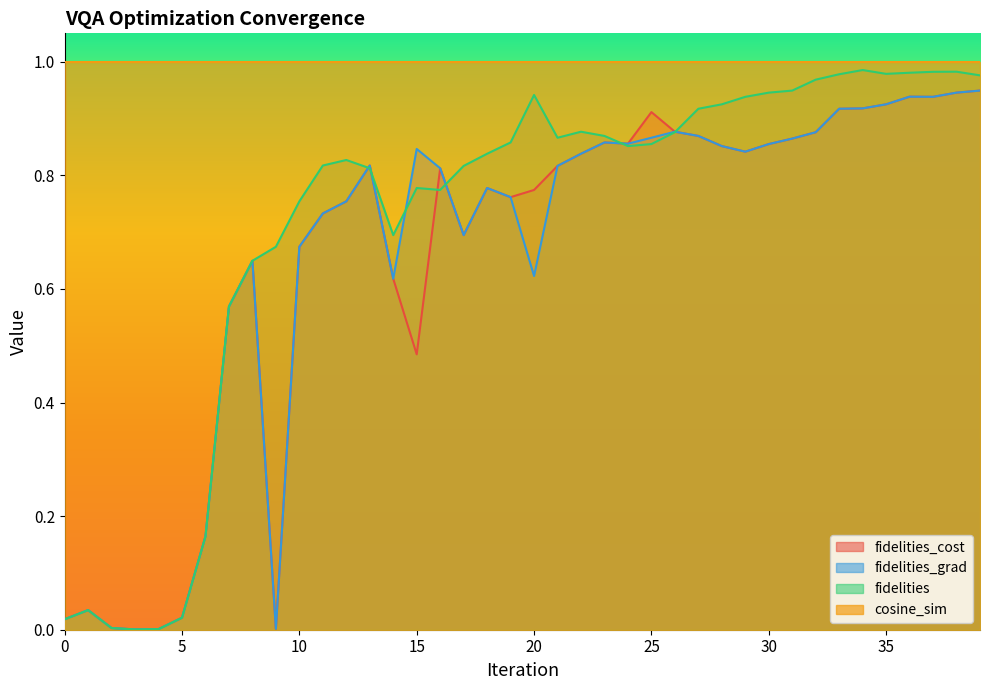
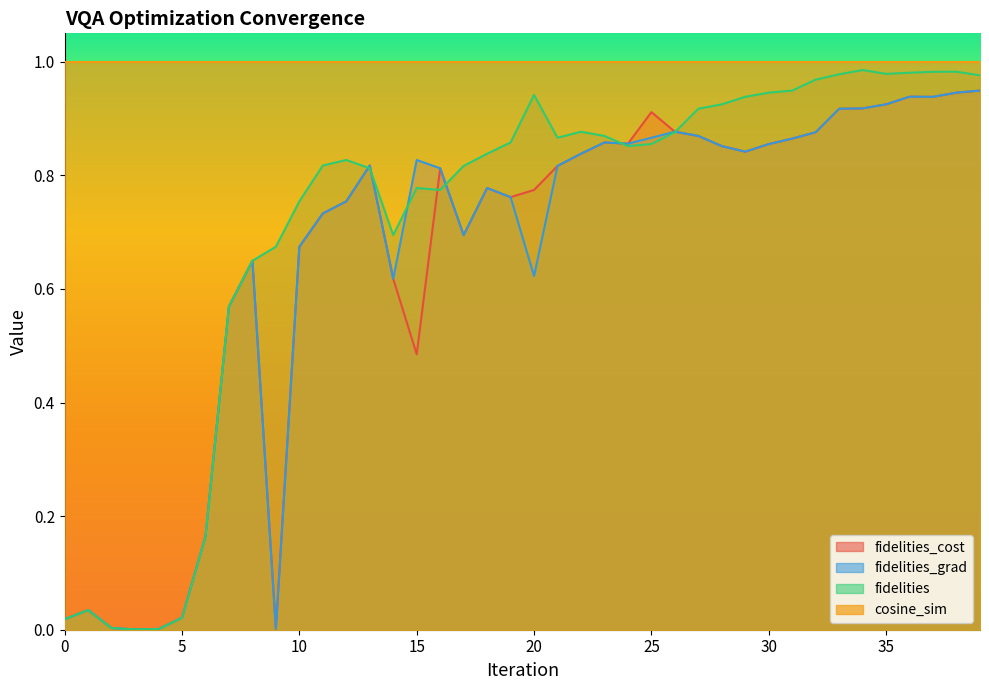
  {
    "fidelities_cost": {
      "15": 0.48,
      "20": 0.77,
      "25": 0.91
    },
    "fidelities_grad": {
-     "15": 0.85,
+     "15": 0.83,
      "20": 0.62,
      "25": 0.87
    },
    "fidelities": {
      "10": 0.75,
      "15": 0.78,
      "20": 0.94,
      "25": 0.86,
      "30": 0.95,
      "35": 0.98
    },
    "cosine_sim": {
      "0": 1.00,
      "5": 1.00,
      "10": 1.00,
      "15": 1.00,
      "20": 1.00,
      "25": 1.00,
      "30": 1.00,
      "35": 1.00
    }
  }
